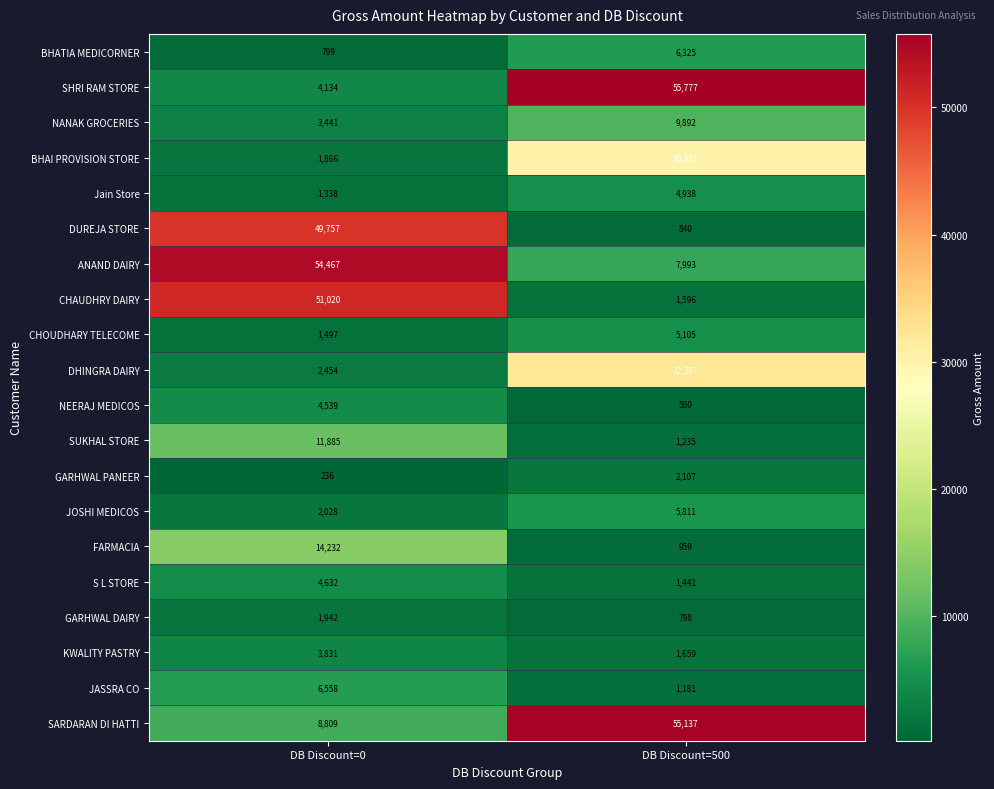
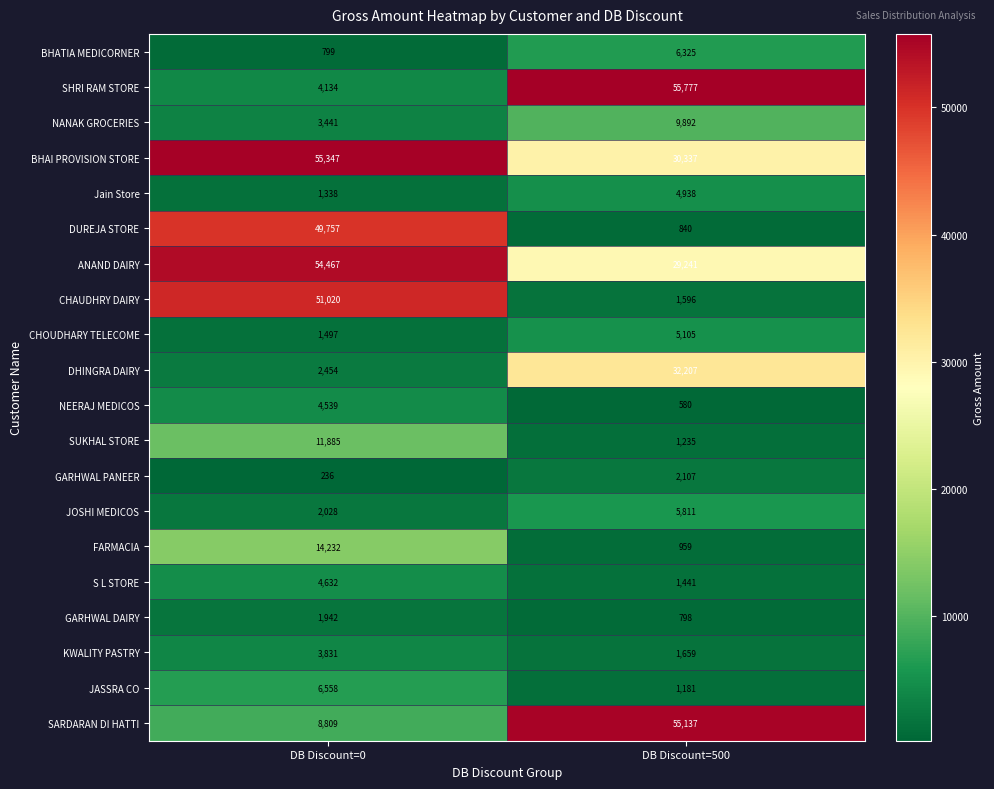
  {
    "BHATIA MEDICORNER": {
      "DB Discount=0": "799",
      "DB Discount=500": "6,325"
    },
    "SHRI RAM STORE": {
      "DB Discount=0": "4,134",
      "DB Discount=500": "55,777"
    },
    "NANAK GROCERIES": {
      "DB Discount=0": "3,441",
      "DB Discount=500": "9,892"
    },
    "BHAI PROVISION STORE": {
-     "DB Discount=0": "1,866",
+     "DB Discount=0": "55,347",
      "DB Discount=500": "30,337"
    },
    "Jain Store": {
      "DB Discount=0": "1,338",
      "DB Discount=500": "4,938"
    },
    "DUREJA STORE": {
      "DB Discount=0": "49,757",
      "DB Discount=500": "840"
    },
    "ANAND DAIRY": {
      "DB Discount=0": "54,467",
-     "DB Discount=500": "7,993"
+     "DB Discount=500": "29,241"
    },
    "CHAUDHRY DAIRY": {
      "DB Discount=0": "51,020",
      "DB Discount=500": "1,596"
    },
    "CHOUDHARY TELECOME": {
      "DB Discount=0": "1,497",
      "DB Discount=500": "5,105"
    },
    "DHINGRA DAIRY": {
      "DB Discount=0": "2,454",
      "DB Discount=500": "32,207"
    },
    "NEERAJ MEDICOS": {
      "DB Discount=0": "4,539",
      "DB Discount=500": "580"
    },
    "SUKHAL STORE": {
      "DB Discount=0": "11,885",
      "DB Discount=500": "1,235"
    },
    "GARHWAL PANEER": {
      "DB Discount=0": "236",
      "DB Discount=500": "2,107"
    },
    "JOSHI MEDICOS": {
      "DB Discount=0": "2,028",
      "DB Discount=500": "5,811"
    },
    "FARMACIA": {
      "DB Discount=0": "14,232",
      "DB Discount=500": "959"
    },
    "S L STORE": {
      "DB Discount=0": "4,632",
      "DB Discount=500": "1,441"
    },
    "GARHWAL DAIRY": {
      "DB Discount=0": "1,942",
      "DB Discount=500": "798"
    },
    "KWALITY PASTRY": {
      "DB Discount=0": "3,831",
      "DB Discount=500": "1,659"
    },
    "JASSRA CO": {
      "DB Discount=0": "6,558",
      "DB Discount=500": "1,181"
    },
    "SARDARAN DI HATTI": {
      "DB Discount=0": "8,809",
      "DB Discount=500": "55,137"
    }
  }
